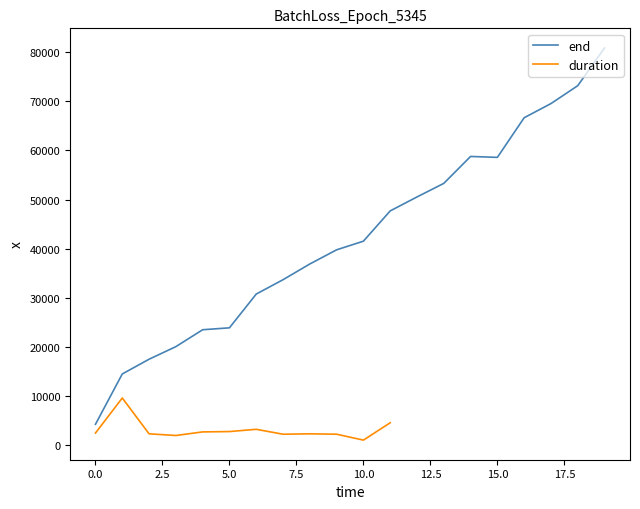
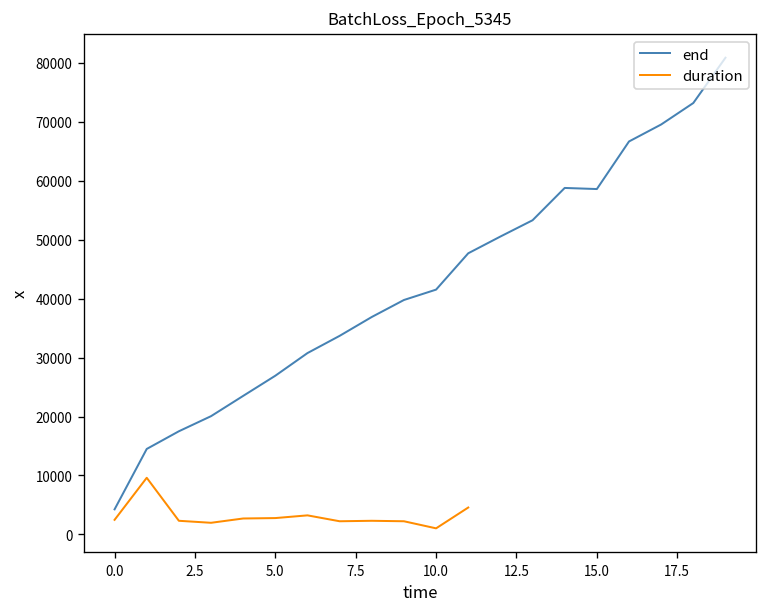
  {
    "end": {
      "0.0": 4000,
-     "5.0": 24000,
+     "5.0": 27000,
      "10.0": 42000,
      "15.0": 59000
    },
    "duration": {
      "0.0": 2000,
      "5.0": 3000,
      "10.0": 1000
    }
  }
